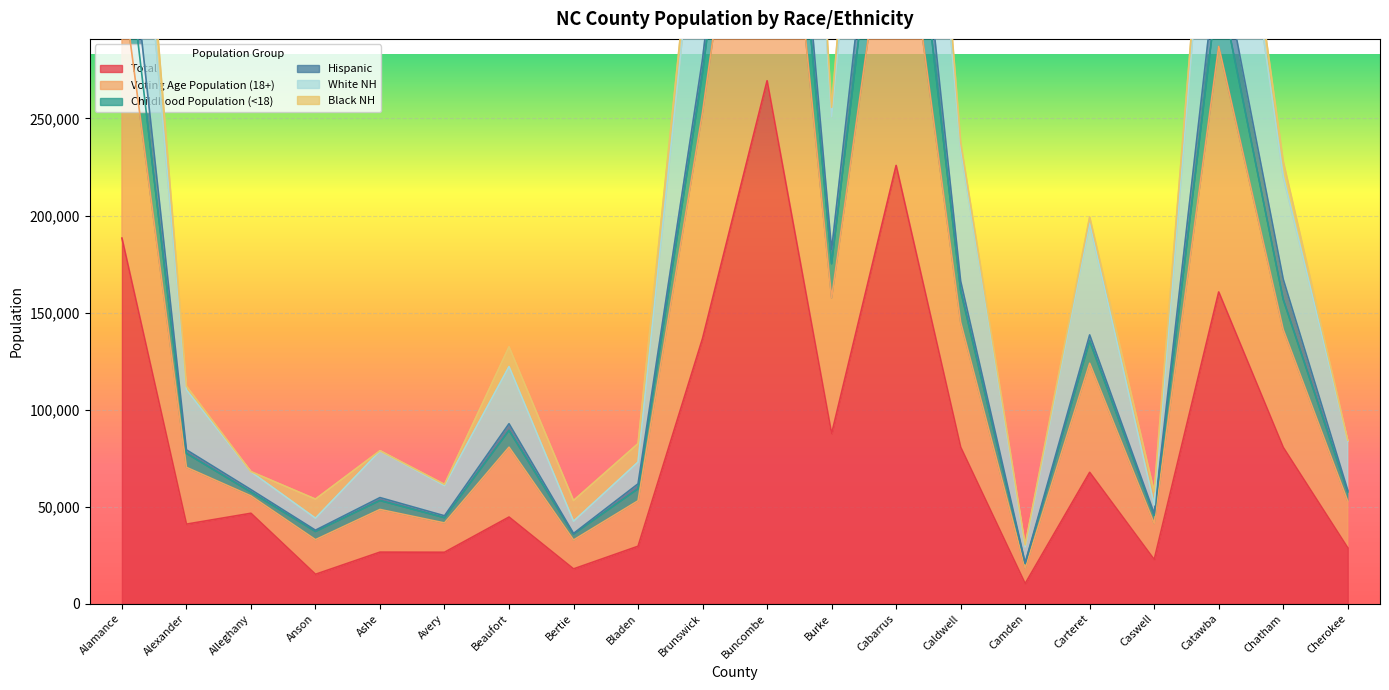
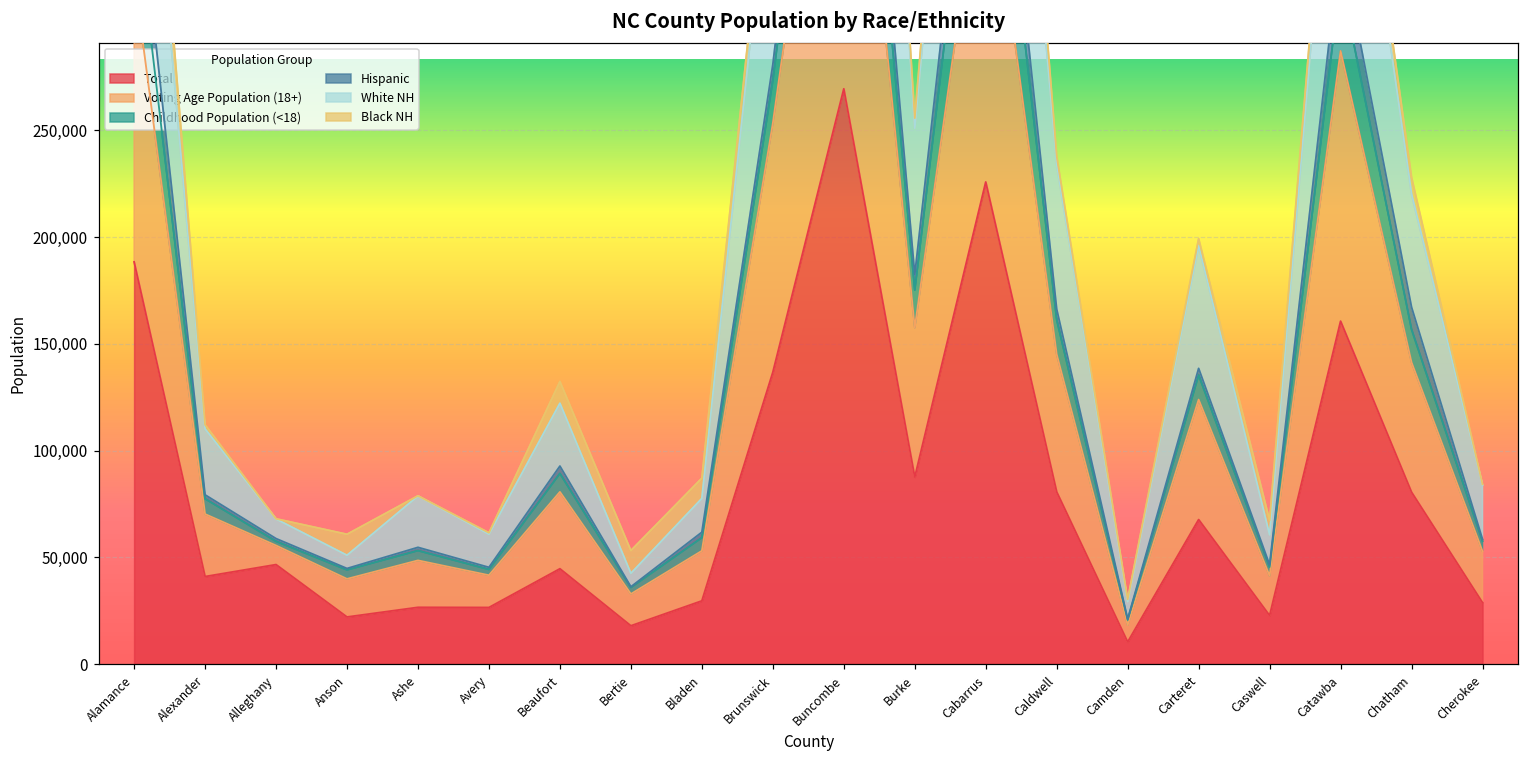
  {
    "Total": {
      "Alamance": "188,000",
      "Alexander": "41,000",
      "Alleghany": "47,000",
-     "Anson": "15,000",
+     "Anson": "22,000",
      "Ashe": "27,000",
      "Avery": "27,000",
      "Beaufort": "45,000",
      "Bertie": "18,000",
      "Bladen": "30,000",
      "Brunswick": "137,000",
      "Buncombe": "269,000",
      "Burke": "88,000",
      "Cabarrus": "226,000",
      "Caldwell": "81,000",
      "Camden": "10,000",
      "Carteret": "68,000",
      "Caswell": "23,000",
      "Catawba": "161,000",
      "Chatham": "81,000",
      "Cherokee": "29,000"
    },
    "White NH": {
      "Alexander": "31,000",
      "Anson": "6,000",
      "Beaufort": "29,000",
      "Bertie": "6,000",
-     "Bladen": "11,000",
+     "Bladen": "16,000",
      "Burke": "69,000",
      "Caldwell": "68,000",
      "Carteret": "58,000",
-     "Caswell": "4,000",
+     "Caswell": "14,000",
      "Chatham": "53,000"
    }
  }
